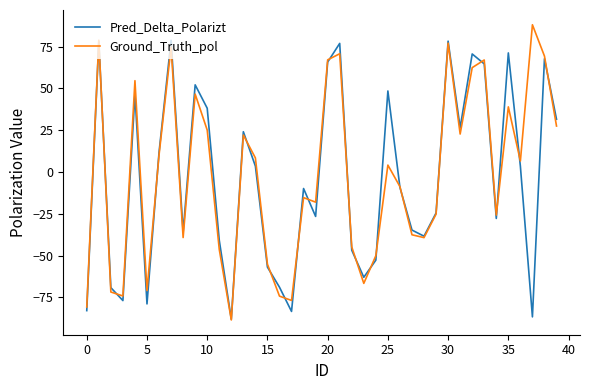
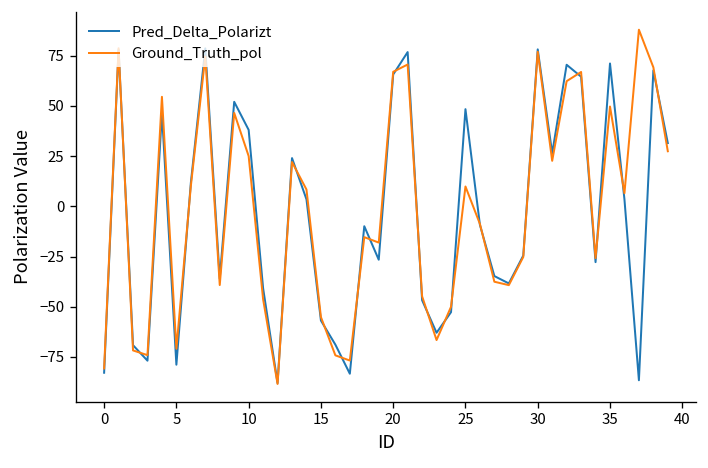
  {
    "Pred_Delta_Polarizt": {
      "0": -83,
      "5": -79,
      "10": 38,
      "15": -57,
      "25": 48,
      "35": 71
    },
    "Ground_Truth_pol": {
      "0": -81,
      "5": -71,
      "10": 25,
      "15": -55,
-     "25": 4,
-     "35": 39
+     "25": 10,
+     "35": 50
    }
  }
